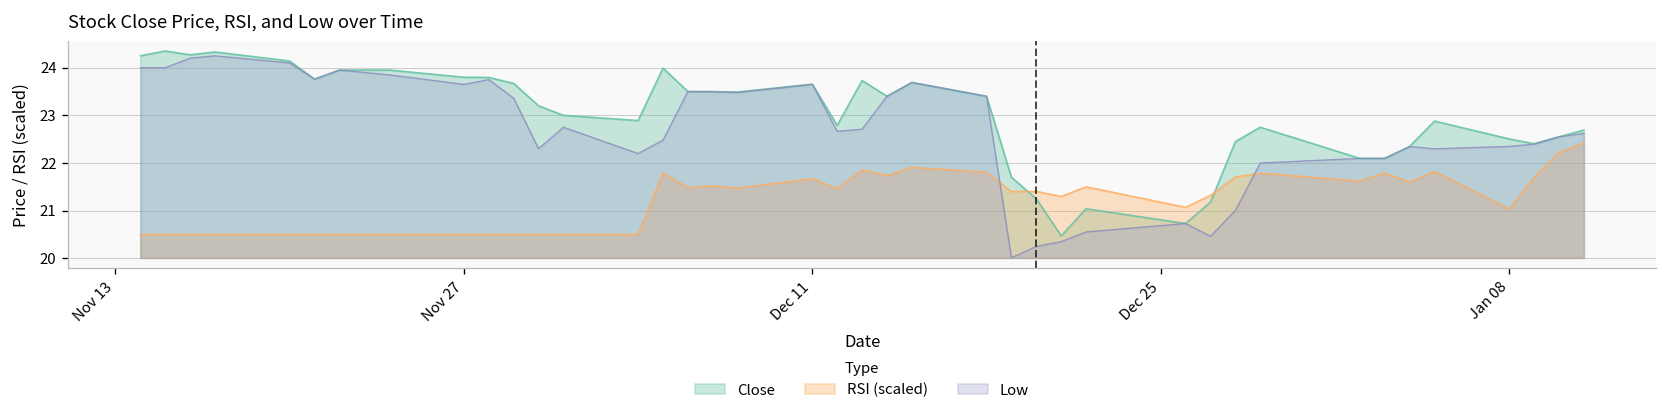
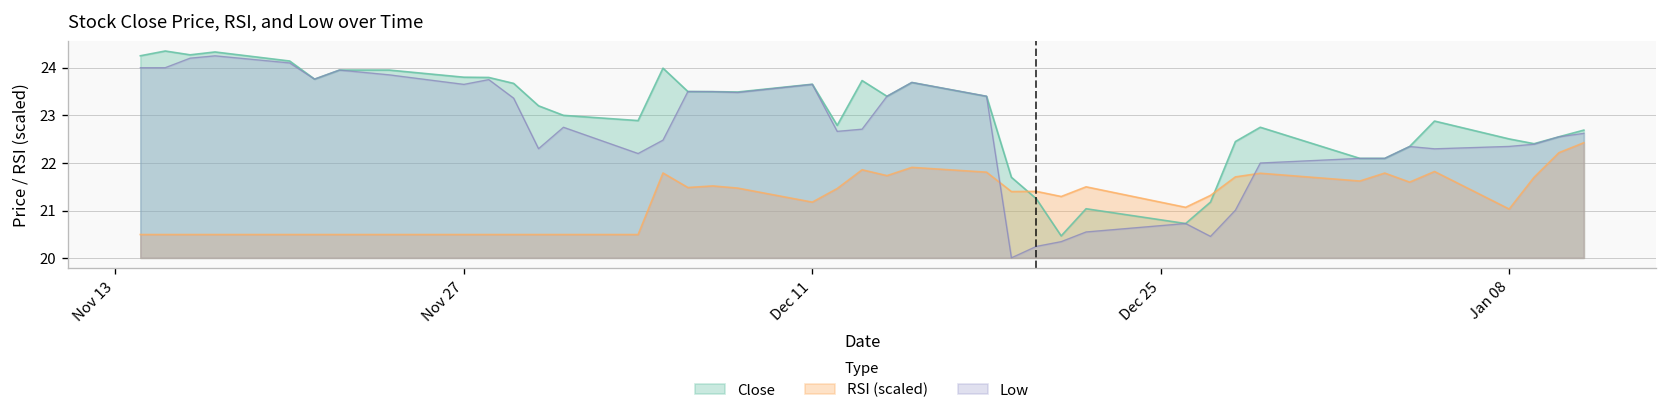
  {
    "RSI (scaled)": {
      "Nov 27": 20.5,
-     "Dec 11": 21.7,
+     "Dec 11": 21.2,
      "Jan 08": 21.0
    }
  }
